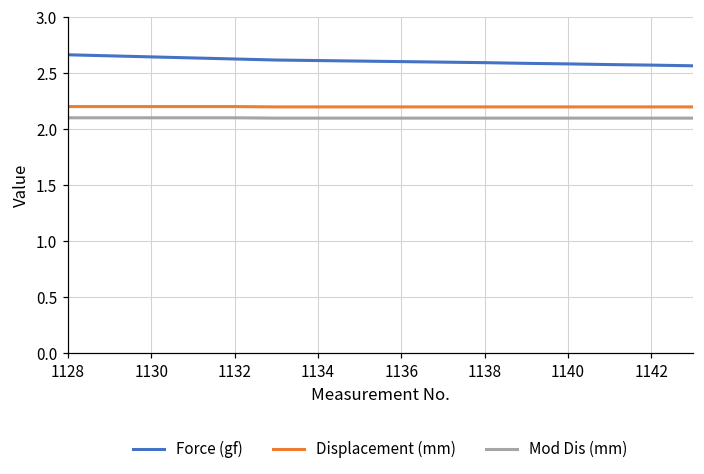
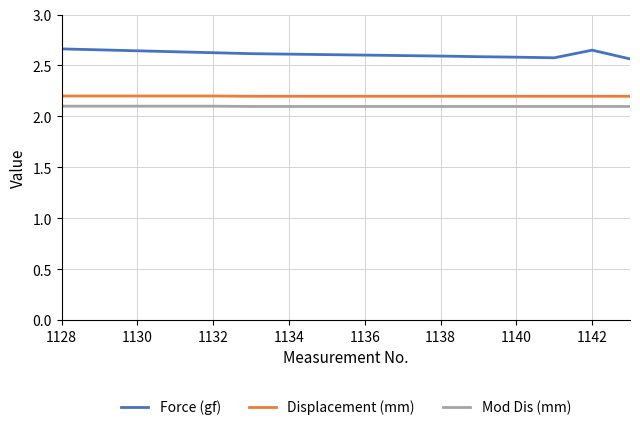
  {
    "Force (gf)": {
      "1128": 2.66,
      "1130": 2.64,
      "1132": 2.63,
      "1134": 2.61,
      "1136": 2.60,
      "1138": 2.59,
      "1140": 2.58,
-     "1142": 2.57
+     "1142": 2.65
    },
    "Displacement (mm)": {
      "1128": 2.20,
      "1130": 2.20,
      "1132": 2.20,
      "1134": 2.20,
      "1136": 2.20,
      "1138": 2.20,
      "1140": 2.20,
      "1142": 2.20
    },
    "Mod Dis (mm)": {
      "1128": 2.10,
      "1130": 2.10,
      "1132": 2.10,
      "1134": 2.10,
      "1136": 2.10,
      "1138": 2.10,
      "1140": 2.10,
      "1142": 2.10
    }
  }
